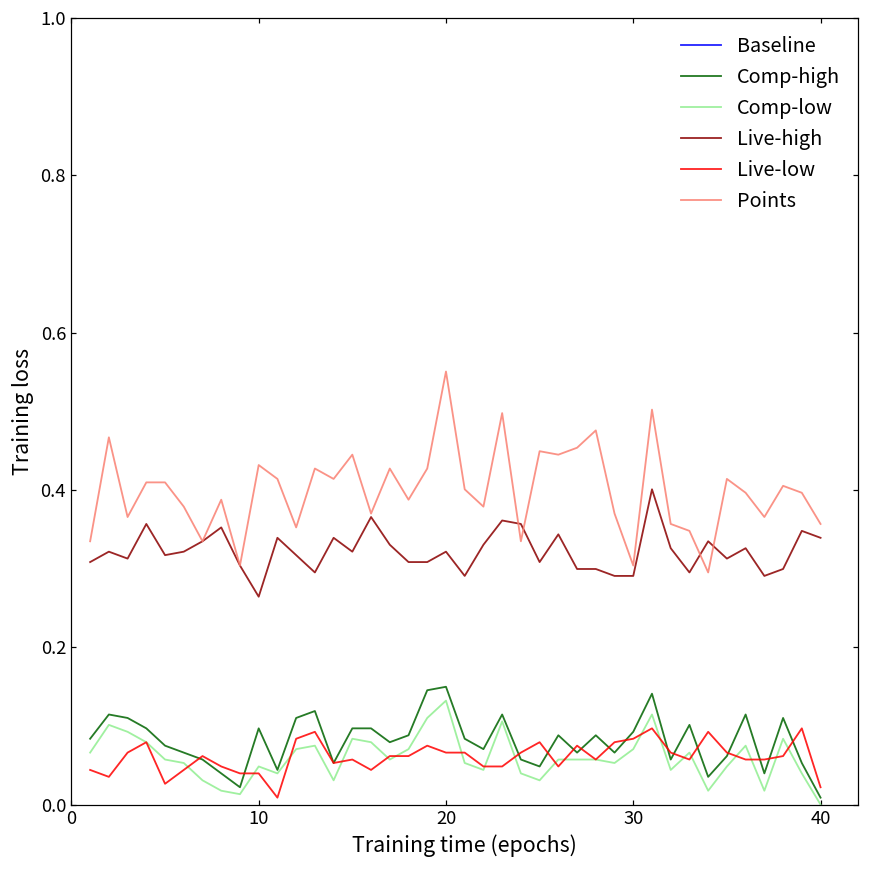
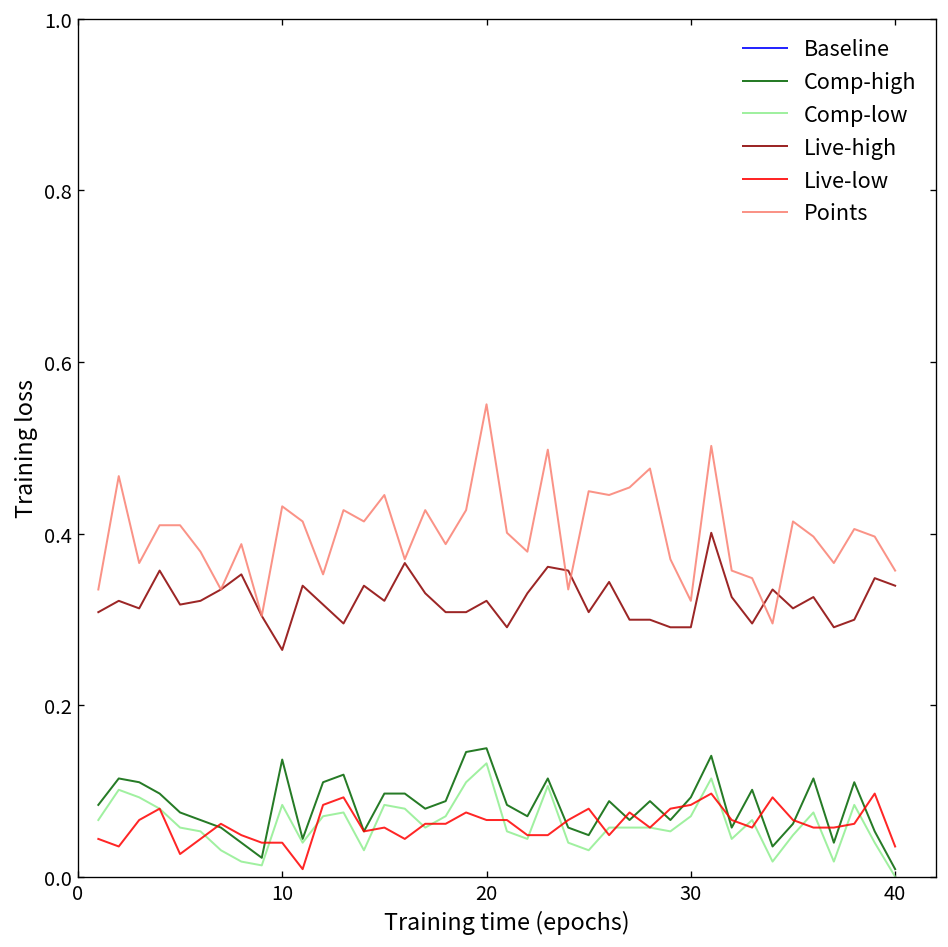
  {
    "Baseline": {
      "10": 1.00,
      "20": 1.00,
      "30": 1.00,
      "40": 1.00
    },
    "Comp-high": {
-     "10": 0.10,
+     "10": 0.14,
      "20": 0.15,
      "30": 0.09,
      "40": 0.01
    },
    "Comp-low": {
-     "10": 0.05,
+     "10": 0.08,
      "20": 0.13,
      "30": 0.07,
      "40": 0.00
    },
    "Live-high": {
      "10": 0.26,
      "20": 0.32,
      "30": 0.29,
      "40": 0.34
    },
    "Live-low": {
      "10": 0.04,
      "20": 0.07,
      "30": 0.08,
-     "40": 0.02
+     "40": 0.04
    },
    "Points": {
      "10": 0.43,
      "20": 0.55,
-     "30": 0.30,
+     "30": 0.32,
      "40": 0.36
    }
  }
